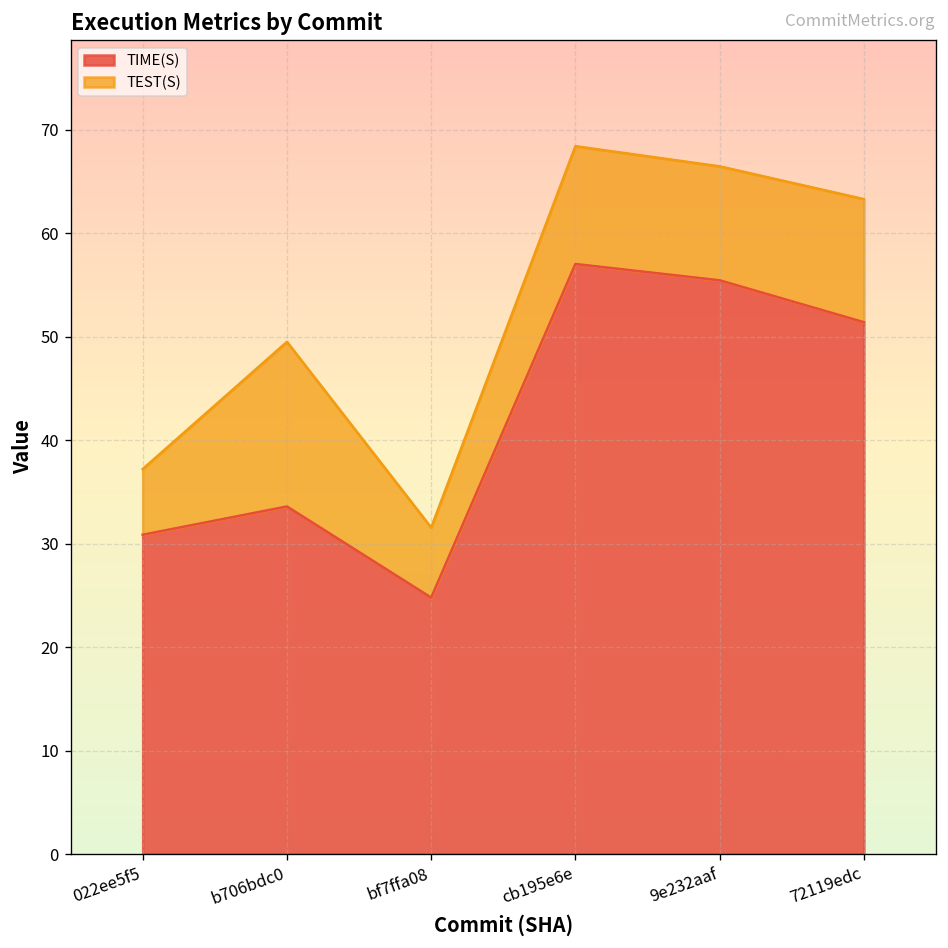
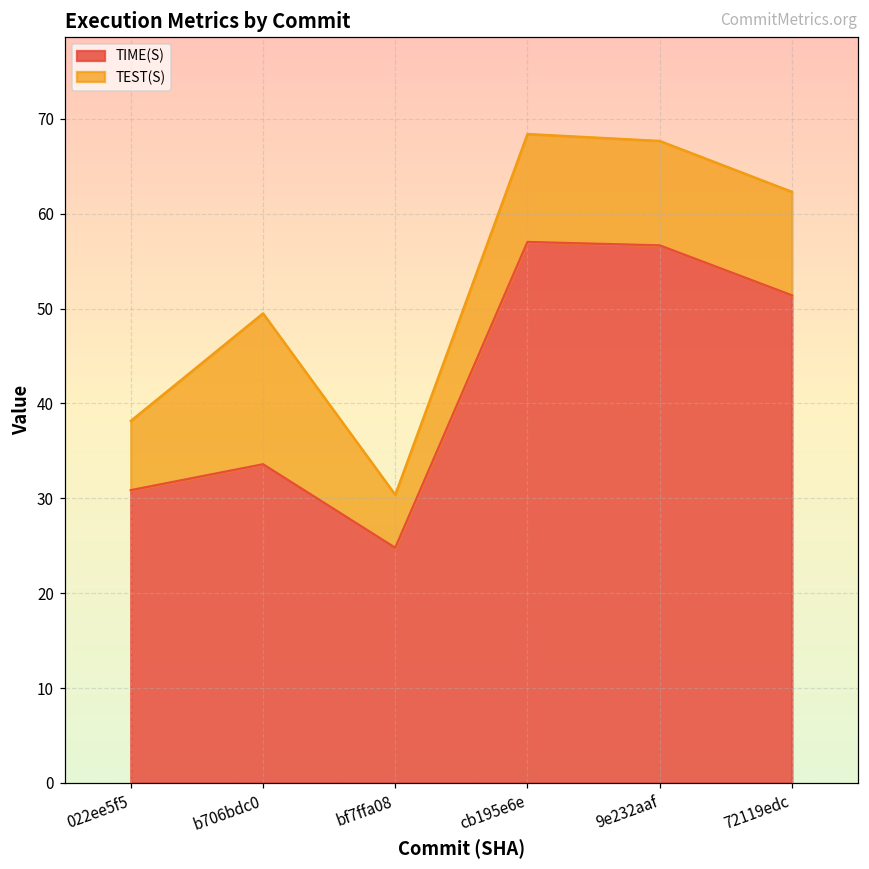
  {
    "TIME(S)": {
      "022ee5f5": 31,
      "b706bdc0": 34,
      "bf7ffa08": 25,
      "cb195e6e": 57,
-     "9e232aaf": 55,
+     "9e232aaf": 57,
      "72119edc": 51
    },
    "TEST(S)": {
-     "022ee5f5": 6,
+     "022ee5f5": 7,
      "b706bdc0": 16,
-     "bf7ffa08": 7,
+     "bf7ffa08": 6,
      "cb195e6e": 11,
      "9e232aaf": 11,
-     "72119edc": 12
+     "72119edc": 11
    }
  }
